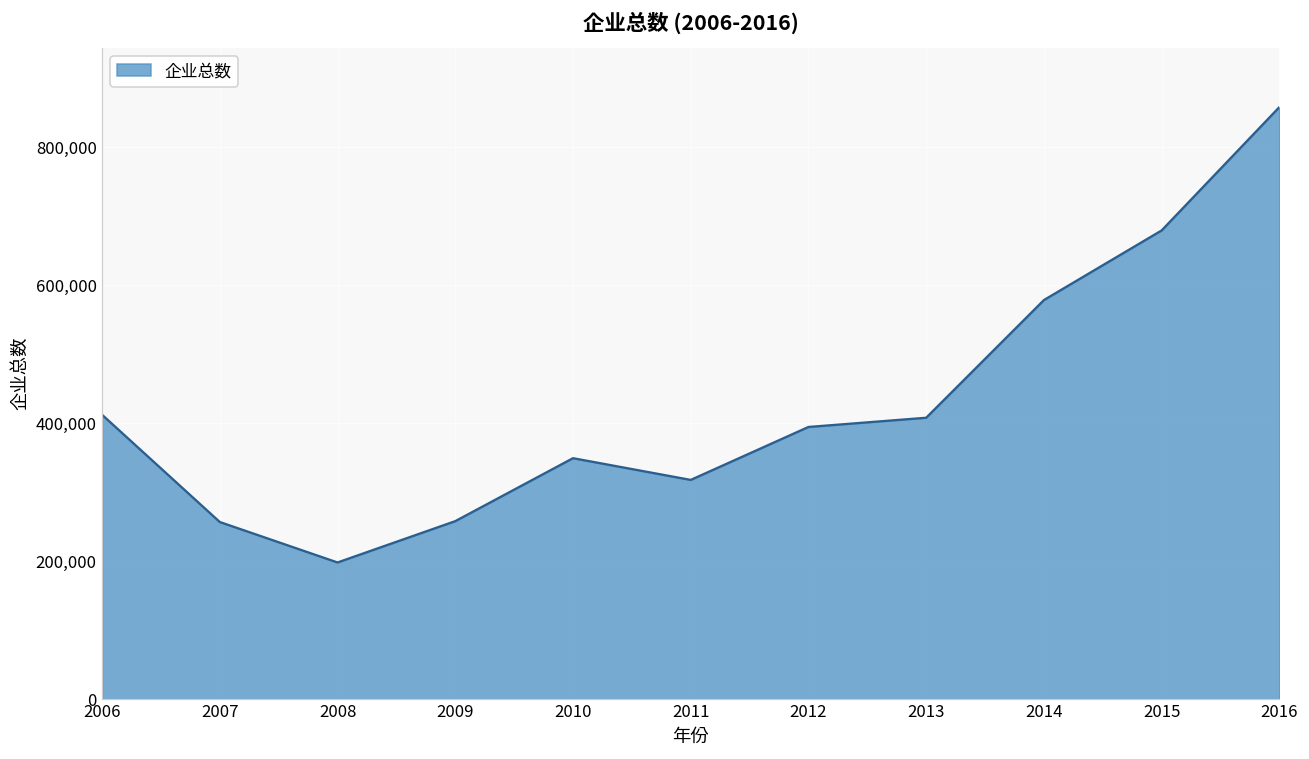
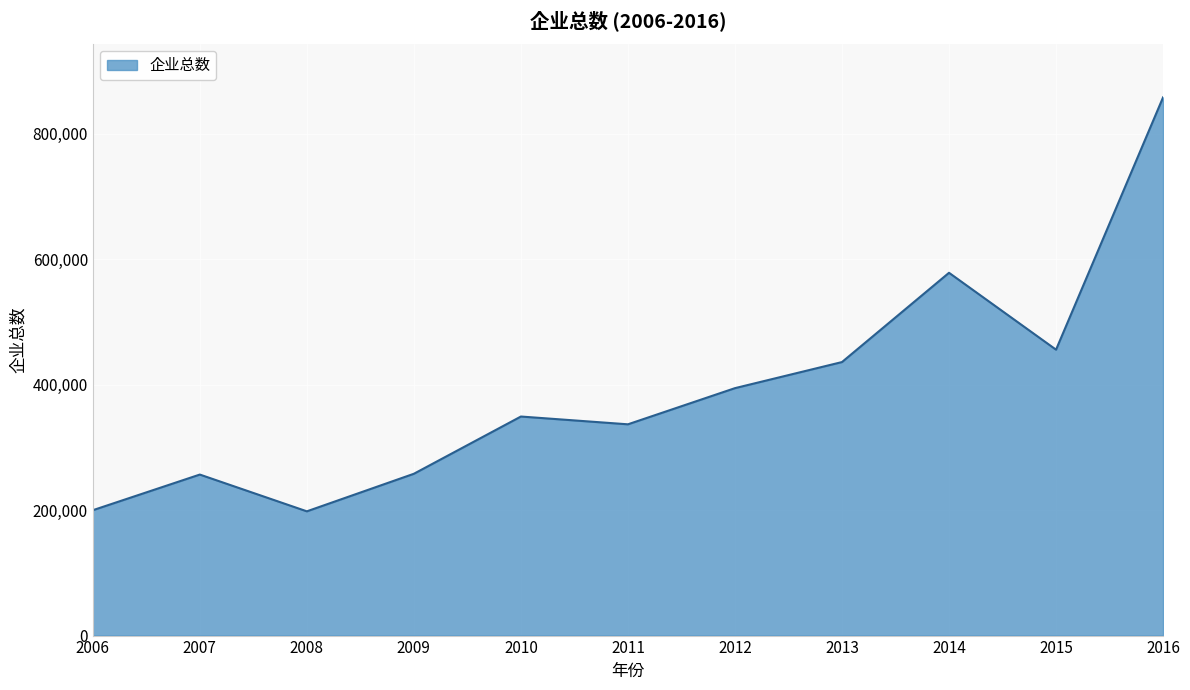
  {
-   "2006": "410,000",
+   "2006": "200,000",
    "2007": "260,000",
    "2008": "200,000",
    "2009": "260,000",
    "2010": "350,000",
-   "2011": "320,000",
+   "2011": "340,000",
    "2012": "390,000",
-   "2013": "410,000",
+   "2013": "440,000",
    "2014": "580,000",
-   "2015": "680,000",
+   "2015": "460,000",
    "2016": "860,000"
  }
